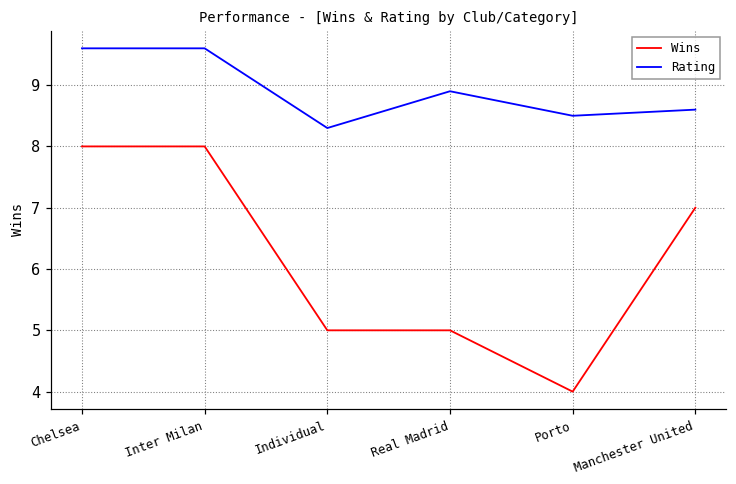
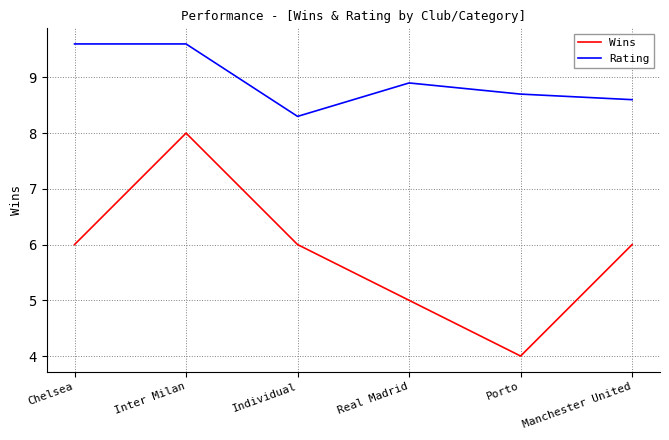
  {
    "Wins": {
-     "Chelsea": 8,
+     "Chelsea": 6,
      "Inter Milan": 8,
-     "Individual": 5,
+     "Individual": 6,
      "Real Madrid": 5,
      "Porto": 4,
-     "Manchester United": 7
+     "Manchester United": 6
    },
    "Rating": {
      "Chelsea": 9.6,
      "Inter Milan": 9.6,
      "Individual": 8.3,
      "Real Madrid": 8.9,
-     "Porto": 8.5,
+     "Porto": 8.7,
      "Manchester United": 8.6
    }
  }
